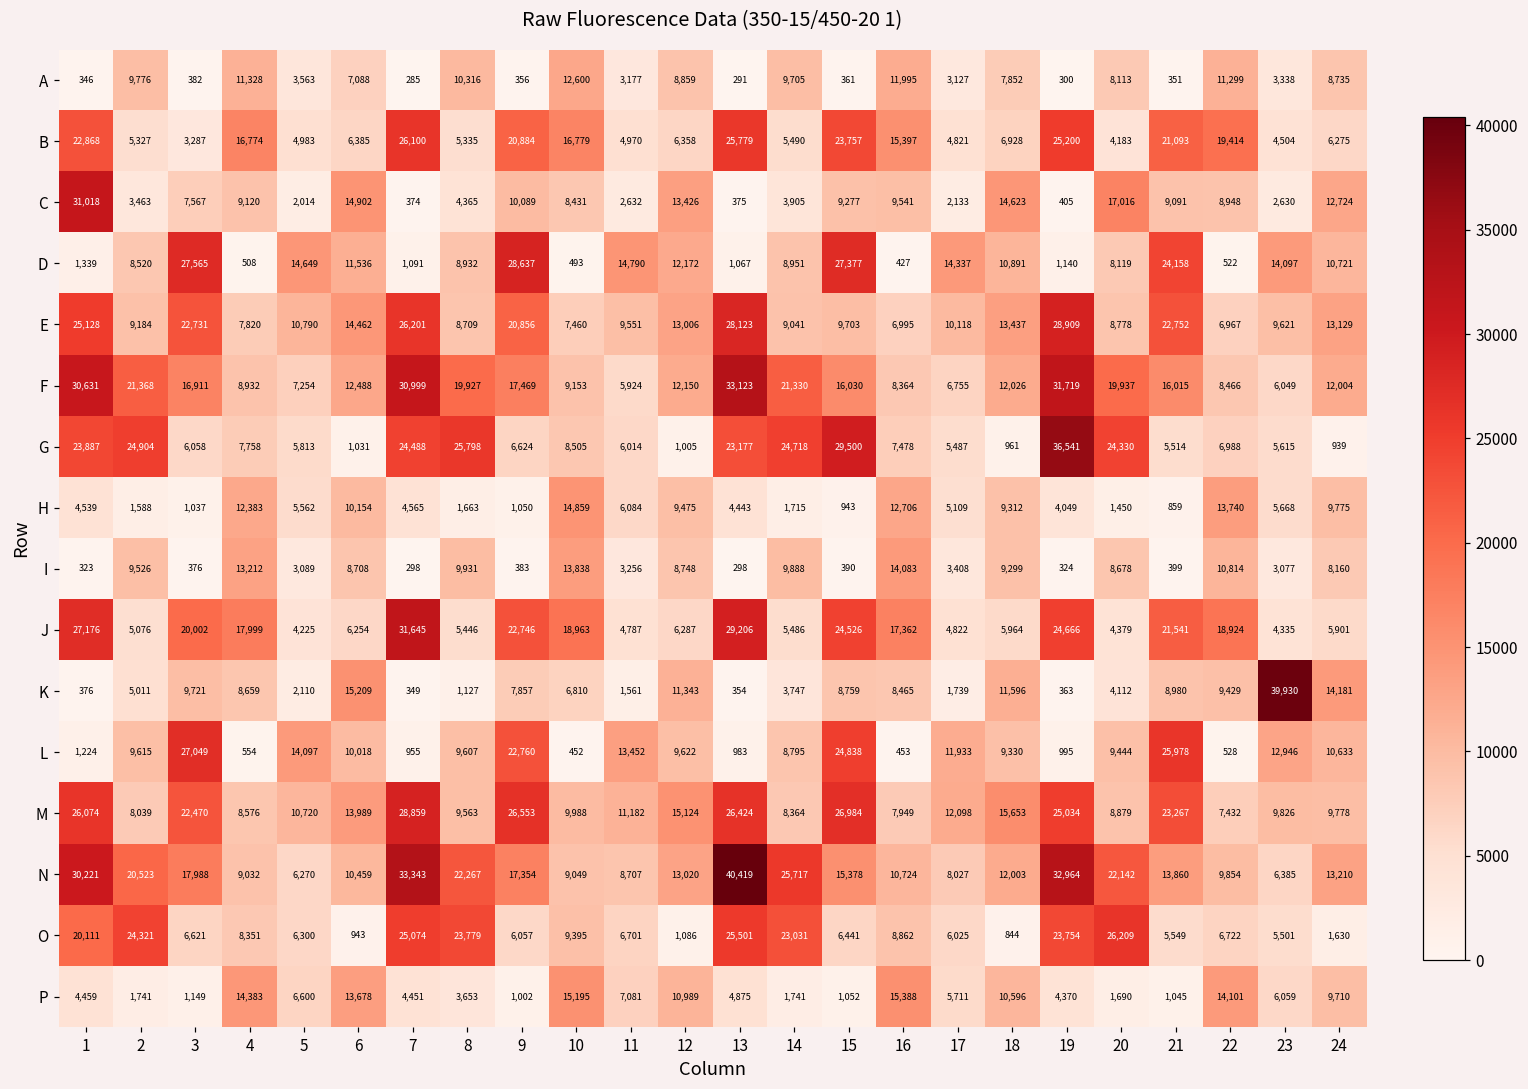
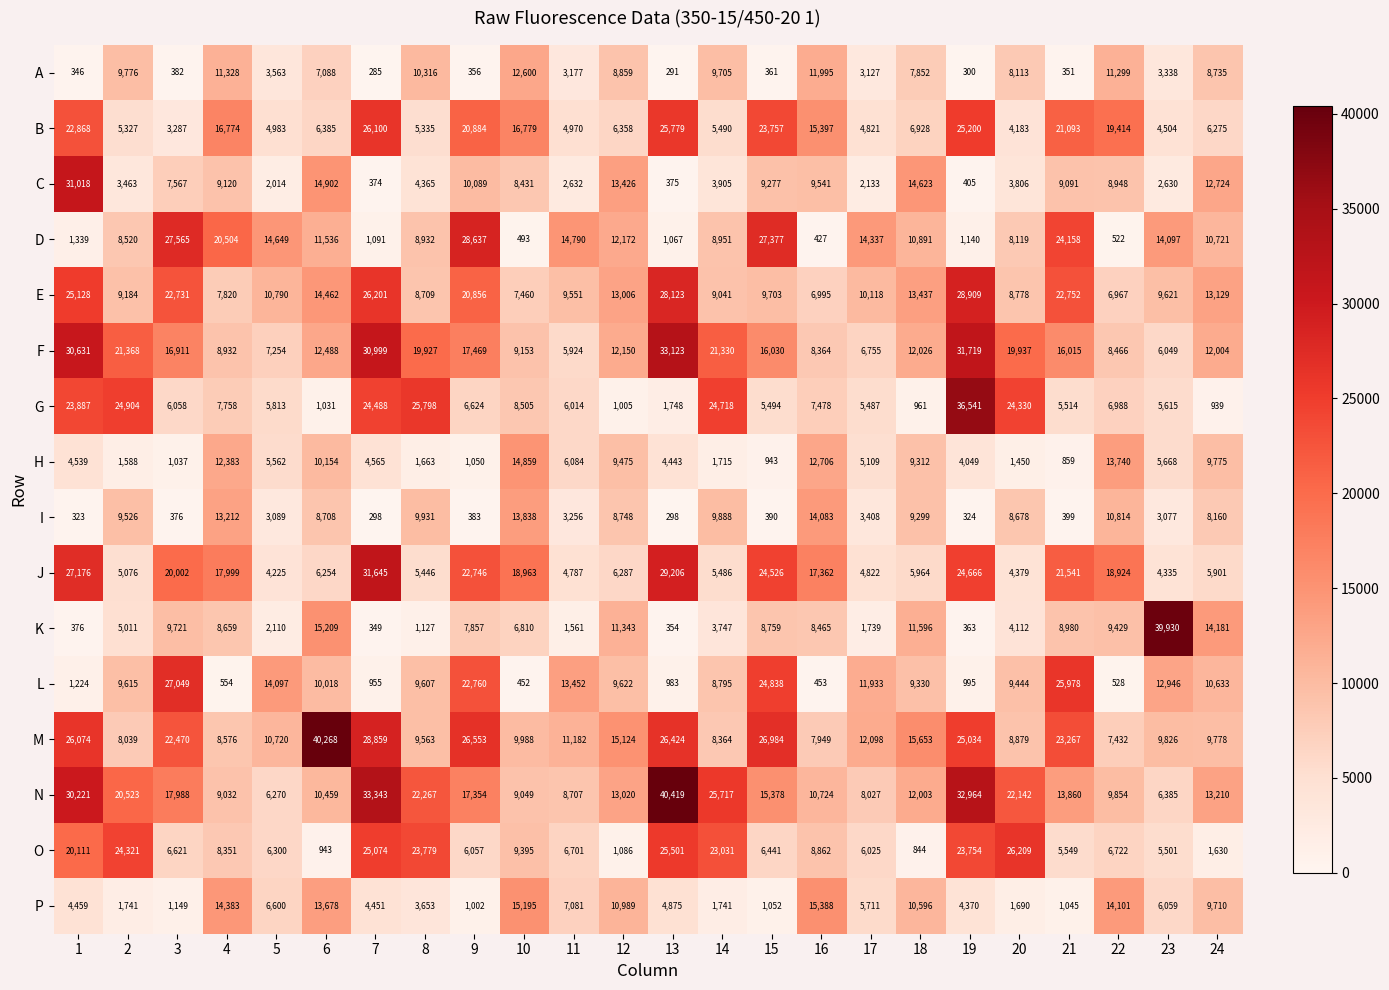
  {
    "C": {
      "1": "31,018",
      "2": "3,463",
      "3": "7,567",
      "4": "9,120",
      "5": "2,014",
      "6": "14,902",
      "7": "374",
      "8": "4,365",
      "9": "10,089",
      "10": "8,431",
      "11": "2,632",
      "12": "13,426",
      "13": "375",
      "14": "3,905",
      "15": "9,277",
      "16": "9,541",
      "17": "2,133",
      "18": "14,623",
      "19": "405",
-     "20": "17,016",
+     "20": "3,806",
      "21": "9,091",
      "22": "8,948",
      "23": "2,630",
      "24": "12,724"
    },
    "D": {
      "1": "1,339",
      "2": "8,520",
      "3": "27,565",
-     "4": "508",
+     "4": "20,504",
      "5": "14,649",
      "6": "11,536",
      "7": "1,091",
      "8": "8,932",
      "9": "28,637",
      "10": "493",
      "11": "14,790",
      "12": "12,172",
      "13": "1,067",
      "14": "8,951",
      "15": "27,377",
      "16": "427",
      "17": "14,337",
      "18": "10,891",
      "19": "1,140",
      "20": "8,119",
      "21": "24,158",
      "22": "522",
      "23": "14,097",
      "24": "10,721"
    },
    "G": {
      "1": "23,887",
      "2": "24,904",
      "3": "6,058",
      "4": "7,758",
      "5": "5,813",
      "6": "1,031",
      "7": "24,488",
      "8": "25,798",
      "9": "6,624",
      "10": "8,505",
      "11": "6,014",
      "12": "1,005",
-     "13": "23,177",
+     "13": "1,748",
      "14": "24,718",
-     "15": "29,500",
+     "15": "5,494",
      "16": "7,478",
      "17": "5,487",
      "18": "961",
      "19": "36,541",
      "20": "24,330",
      "21": "5,514",
      "22": "6,988",
      "23": "5,615",
      "24": "939"
    },
    "M": {
      "1": "26,074",
      "2": "8,039",
      "3": "22,470",
      "4": "8,576",
      "5": "10,720",
-     "6": "13,989",
+     "6": "40,268",
      "7": "28,859",
      "8": "9,563",
      "9": "26,553",
      "10": "9,988",
      "11": "11,182",
      "12": "15,124",
      "13": "26,424",
      "14": "8,364",
      "15": "26,984",
      "16": "7,949",
      "17": "12,098",
      "18": "15,653",
      "19": "25,034",
      "20": "8,879",
      "21": "23,267",
      "22": "7,432",
      "23": "9,826",
      "24": "9,778"
    }
  }
